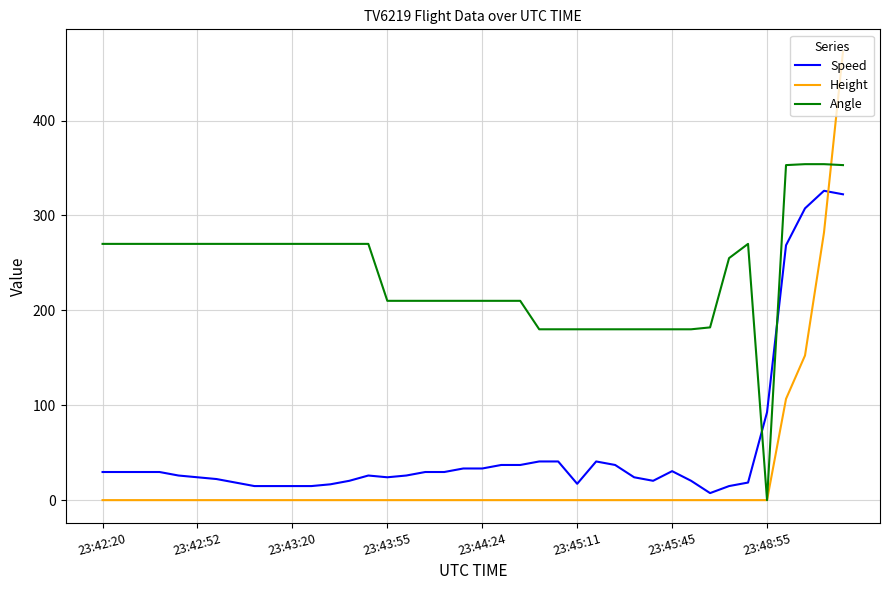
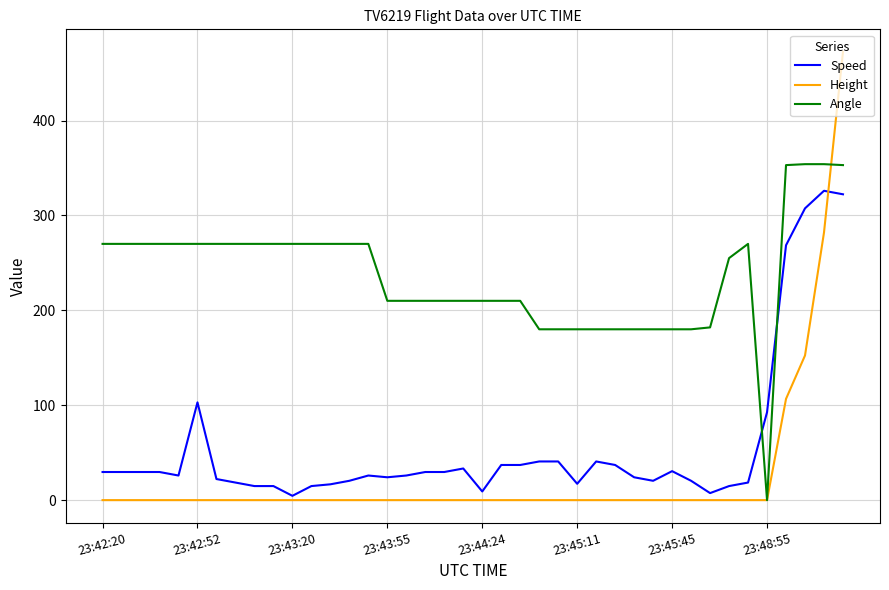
  {
    "Speed": {
      "23:42:20": 30,
-     "23:42:52": 20,
-     "23:43:20": 10,
+     "23:42:52": 100,
+     "23:43:20": 0,
      "23:43:55": 20,
-     "23:44:24": 30,
+     "23:44:24": 10,
      "23:45:11": 20,
      "23:45:45": 30,
      "23:48:55": 90
    },
    "Height": {
      "23:42:20": 0,
      "23:42:52": 0,
      "23:43:20": 0,
      "23:43:55": 0,
      "23:44:24": 0,
      "23:45:11": 0,
      "23:45:45": 0
    },
    "Angle": {
      "23:42:20": 270,
      "23:42:52": 270,
      "23:43:20": 270,
      "23:43:55": 210,
      "23:44:24": 210,
      "23:45:11": 180,
      "23:45:45": 180
    }
  }
